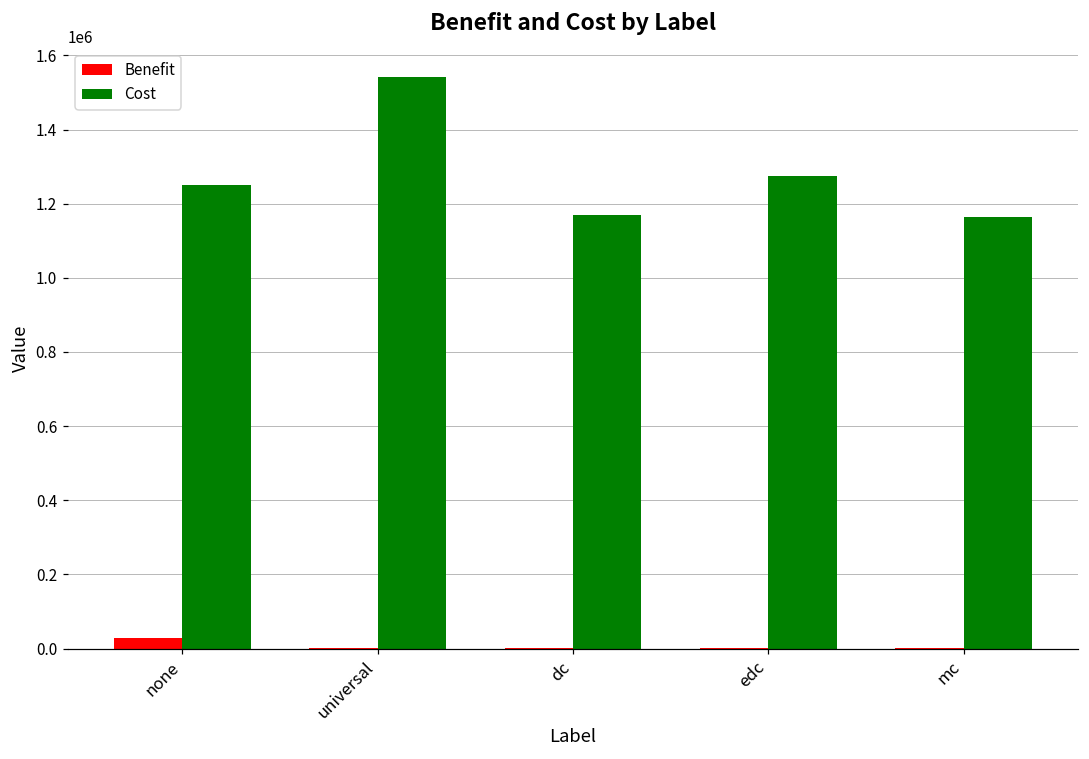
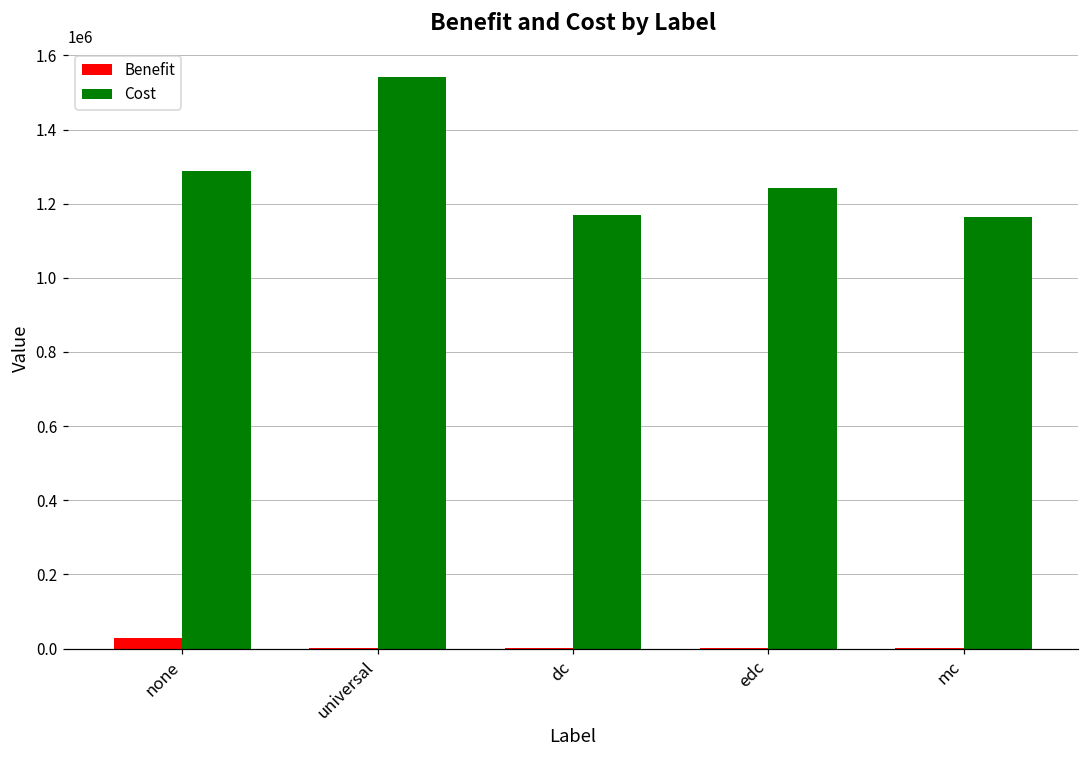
  {
    "Benefit": {
      "none": 30000
    },
    "Cost": {
-     "none": 1250000,
+     "none": 1290000,
      "universal": 1540000,
      "dc": 1170000,
-     "edc": 1280000,
+     "edc": 1240000,
      "mc": 1170000
    }
  }
